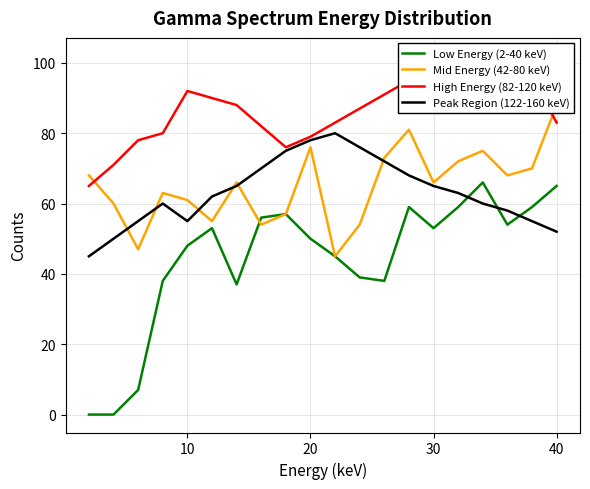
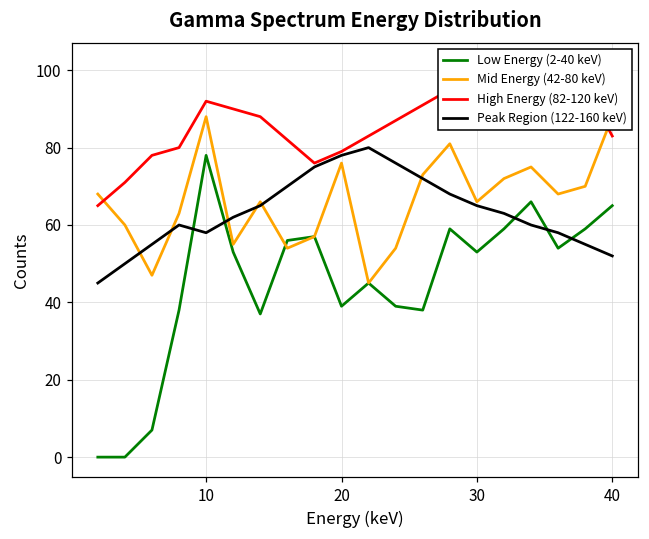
  {
    "Low Energy (2-40 keV)": {
-     "10": 48,
-     "20": 50,
+     "10": 78,
+     "20": 39,
      "30": 53,
      "40": 65
    },
    "Mid Energy (42-80 keV)": {
-     "10": 61,
+     "10": 88,
      "20": 76,
      "30": 66
    },
    "High Energy (82-120 keV)": {
      "10": 92,
      "20": 79,
      "40": 83
    },
    "Peak Region (122-160 keV)": {
-     "10": 55,
+     "10": 58,
      "20": 78,
      "30": 65,
      "40": 52
    }
  }
